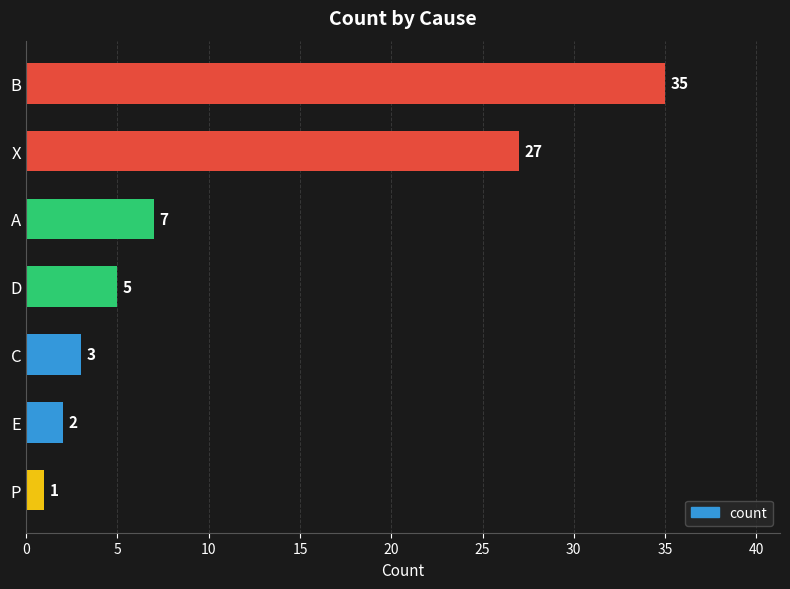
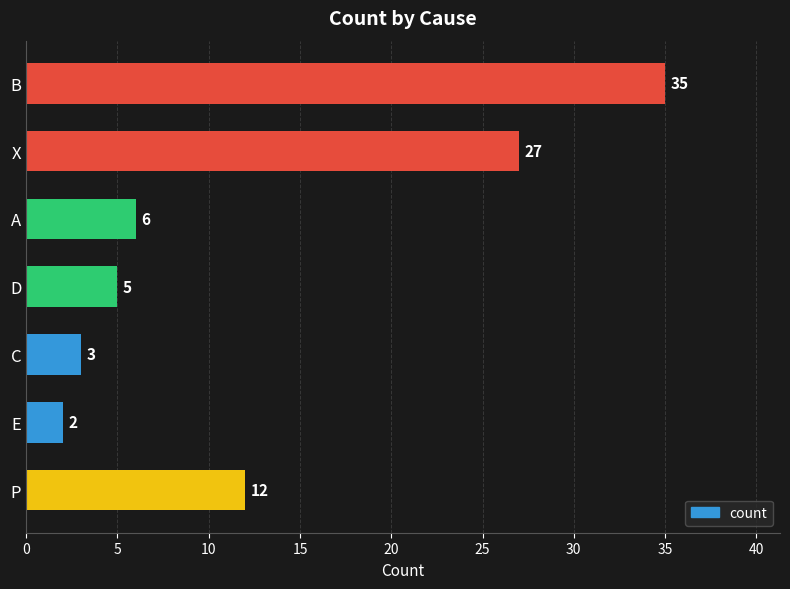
  {
    "B": 35,
    "X": 27,
-   "A": 7,
+   "A": 6,
    "D": 5,
    "C": 3,
    "E": 2,
-   "P": 1
+   "P": 12
  }
